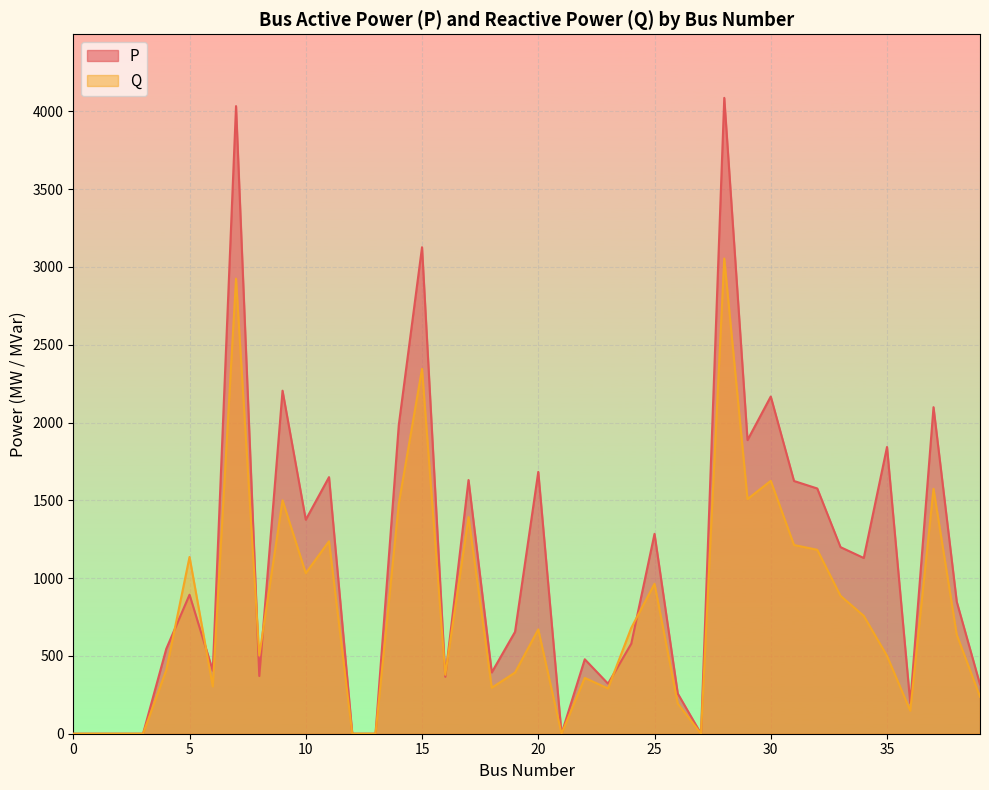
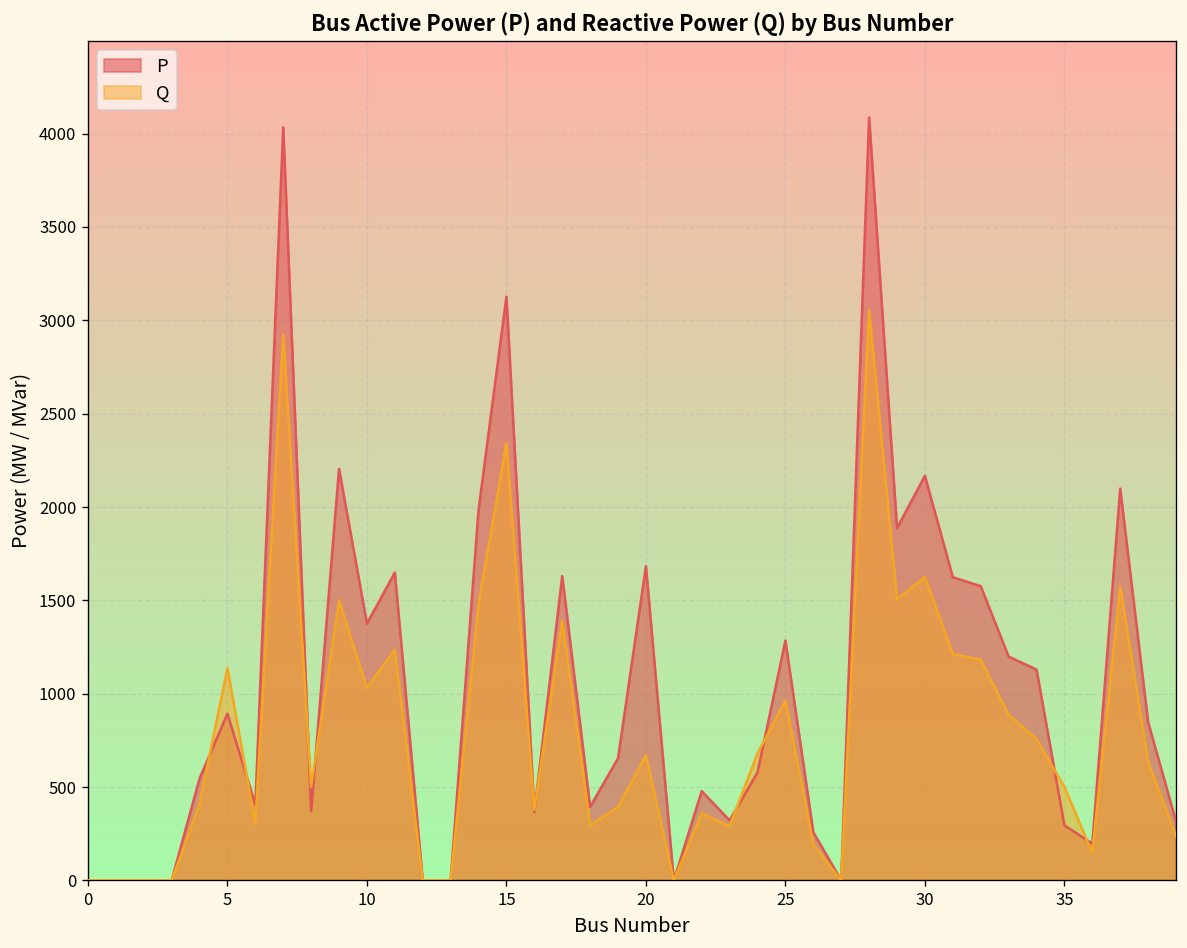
  {
    "P": {
      "5": 890,
      "10": 1380,
      "15": 3130,
      "20": 1680,
      "25": 1280,
      "30": 2170,
-     "35": 1840
+     "35": 300
    },
    "Q": {
      "5": 1140,
      "10": 1030,
      "15": 2350,
      "20": 670,
      "25": 960,
      "30": 1630,
      "35": 500
    }
  }
